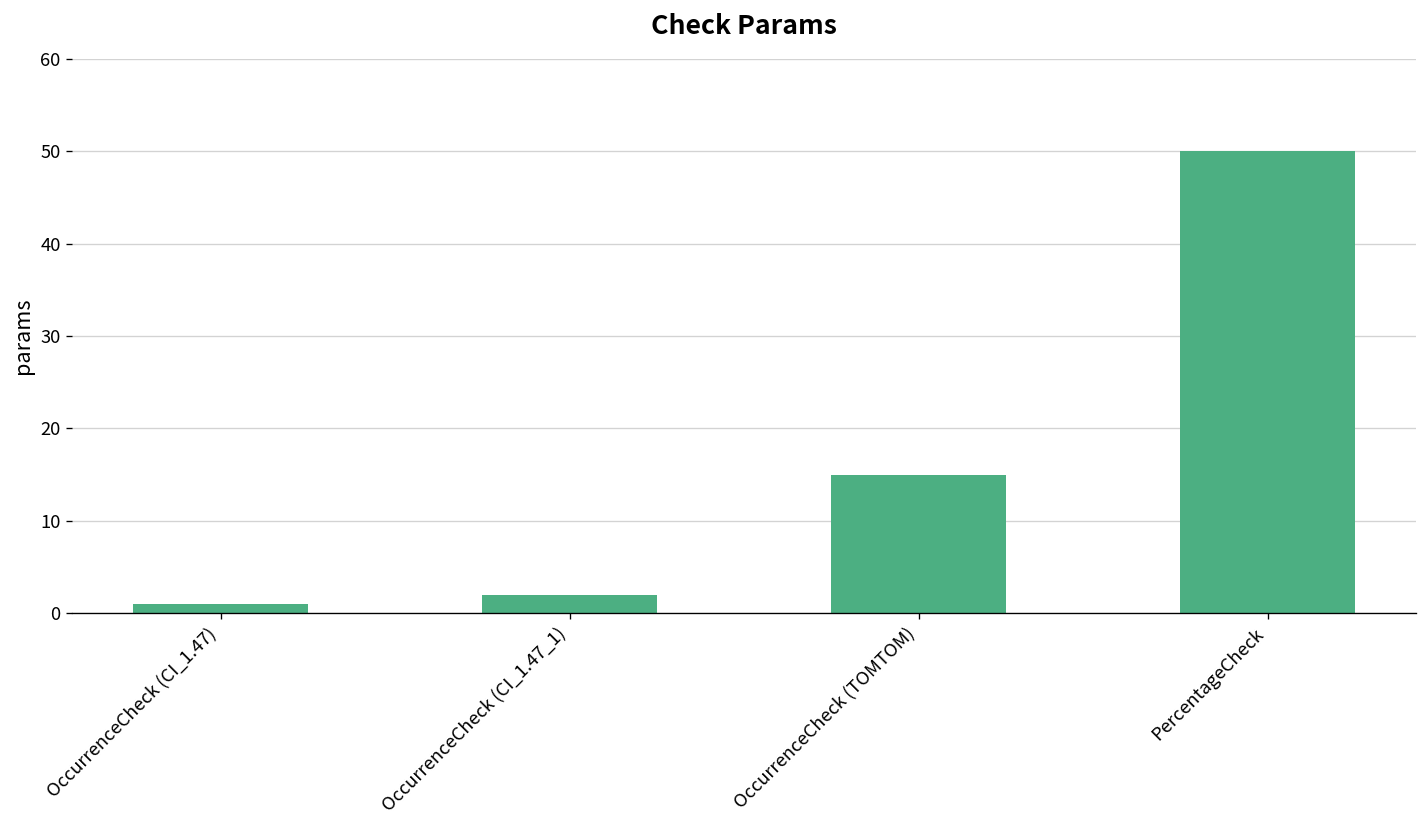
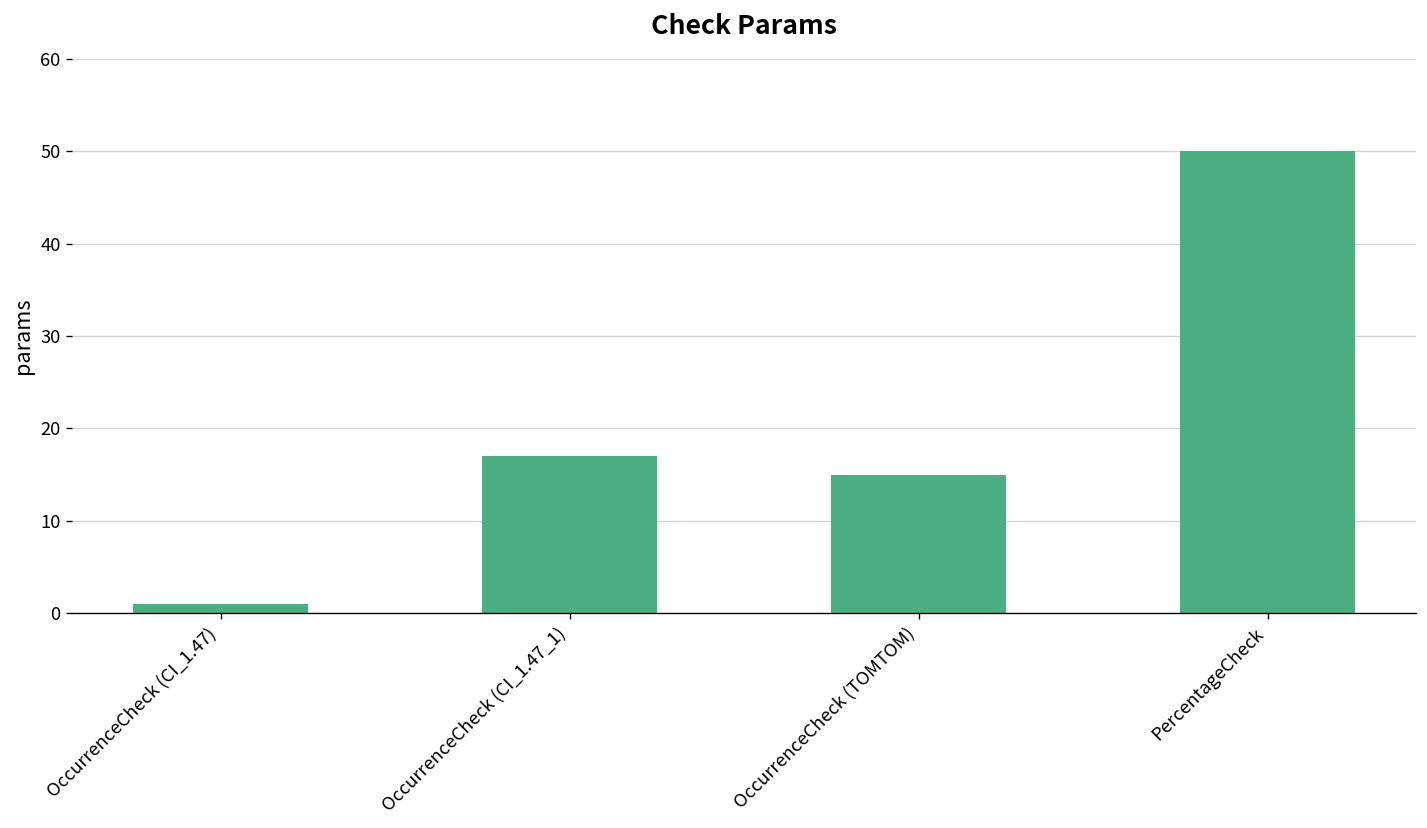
  {
    "OccurrenceCheck (CI_1.47)": 1,
-   "OccurrenceCheck (CI_1.47_1)": 2,
+   "OccurrenceCheck (CI_1.47_1)": 17,
    "OccurrenceCheck (TOMTOM)": 15,
    "PercentageCheck": 50
  }
